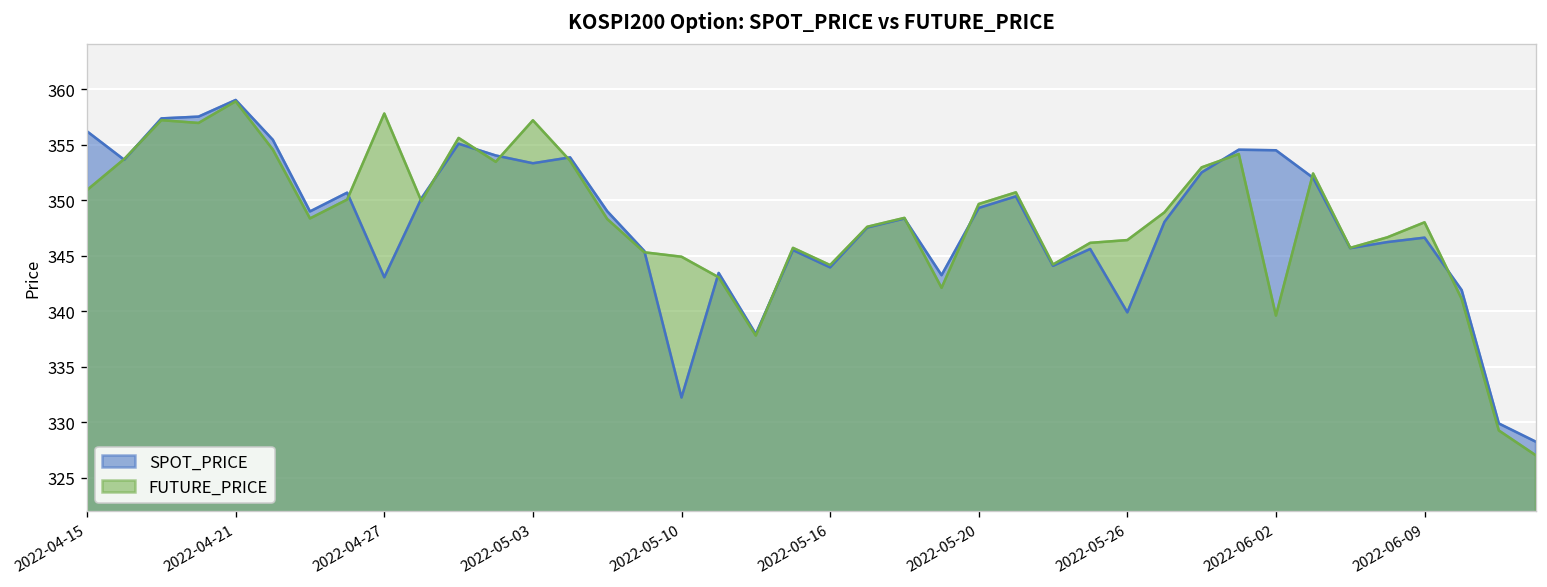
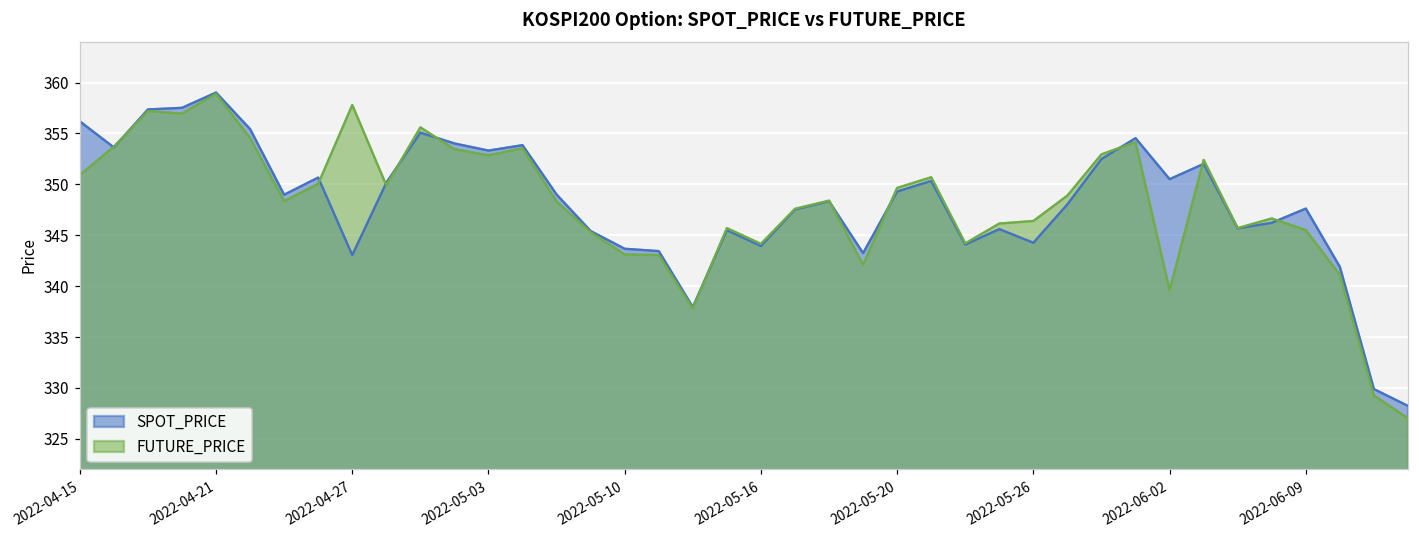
  {
    "SPOT_PRICE": {
      "2022-04-15": 356,
      "2022-04-27": 343,
      "2022-05-03": 353,
-     "2022-05-10": 332,
+     "2022-05-10": 344,
      "2022-05-20": 349,
-     "2022-05-26": 340,
-     "2022-06-02": 354,
-     "2022-06-09": 347
+     "2022-05-26": 344,
+     "2022-06-02": 351,
+     "2022-06-09": 348
    },
    "FUTURE_PRICE": {
      "2022-04-15": 351,
      "2022-04-27": 358,
-     "2022-05-03": 357,
-     "2022-05-10": 345,
+     "2022-05-03": 353,
+     "2022-05-10": 343,
      "2022-05-20": 350,
      "2022-05-26": 346,
      "2022-06-02": 340,
-     "2022-06-09": 348
+     "2022-06-09": 346
    }
  }
